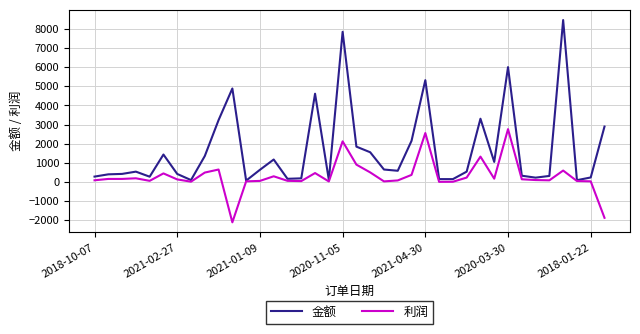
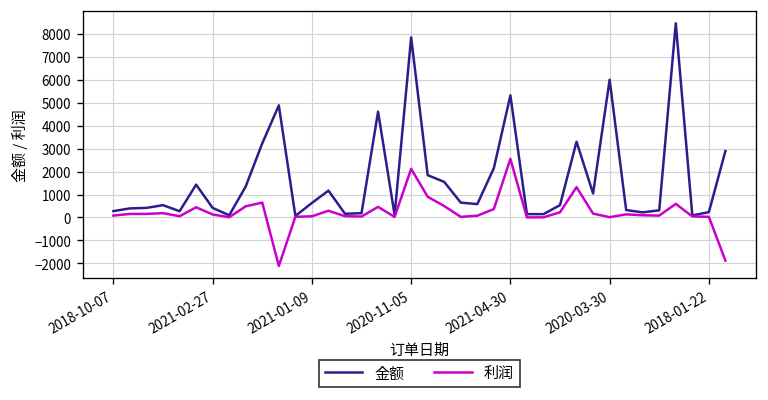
  {
    "金额": {
      "2018-10-07": 300,
      "2020-03-30": 6000
    },
    "利润": {
      "2018-10-07": 100,
-     "2020-03-30": 2800
+     "2020-03-30": 0
    }
  }
